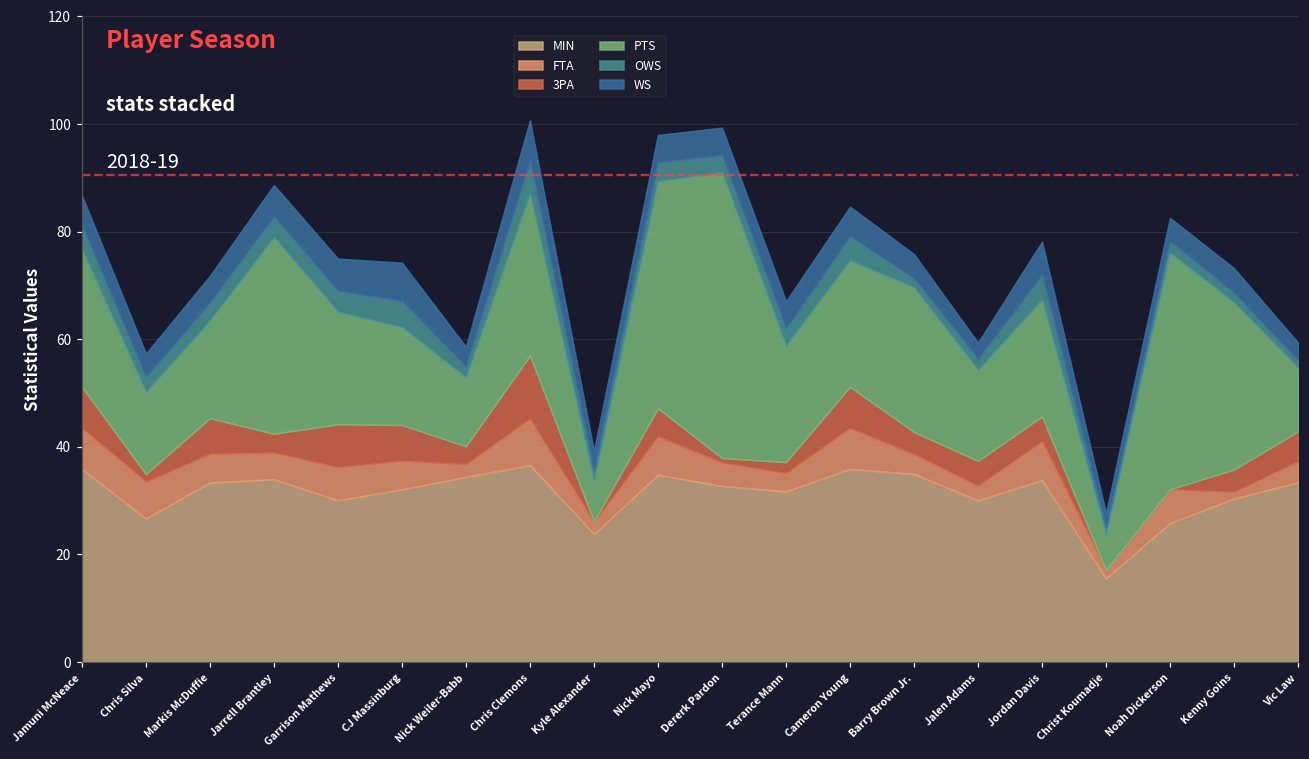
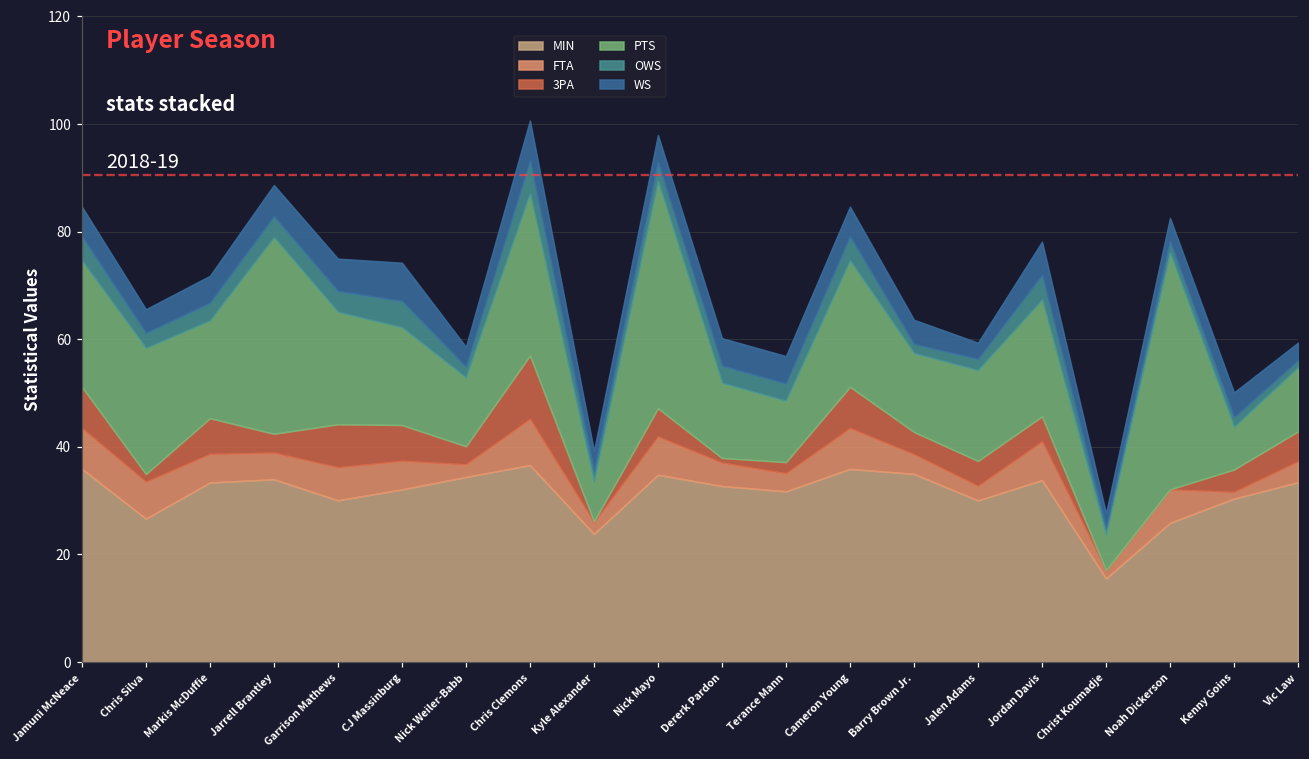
  {
    "PTS": {
-     "Jamuni McNeace": 26,
-     "Chris Silva": 15,
+     "Jamuni McNeace": 23,
+     "Chris Silva": 23,
      "Markis McDuffie": 18,
      "Jarrell Brantley": 37,
      "Garrison Mathews": 21,
      "CJ Massinburg": 18,
      "Nick Weiler-Babb": 13,
      "Chris Clemons": 30,
      "Kyle Alexander": 7,
      "Nick Mayo": 42,
-     "Dererk Pardon": 53,
-     "Terance Mann": 22,
+     "Dererk Pardon": 14,
+     "Terance Mann": 11,
      "Cameron Young": 23,
-     "Barry Brown Jr.": 27,
+     "Barry Brown Jr.": 15,
      "Jalen Adams": 17,
      "Jordan Davis": 22,
      "Christ Koumadje": 7,
      "Noah Dickerson": 44,
-     "Kenny Goins": 31,
+     "Kenny Goins": 8,
      "Vic Law": 12
    }
  }
